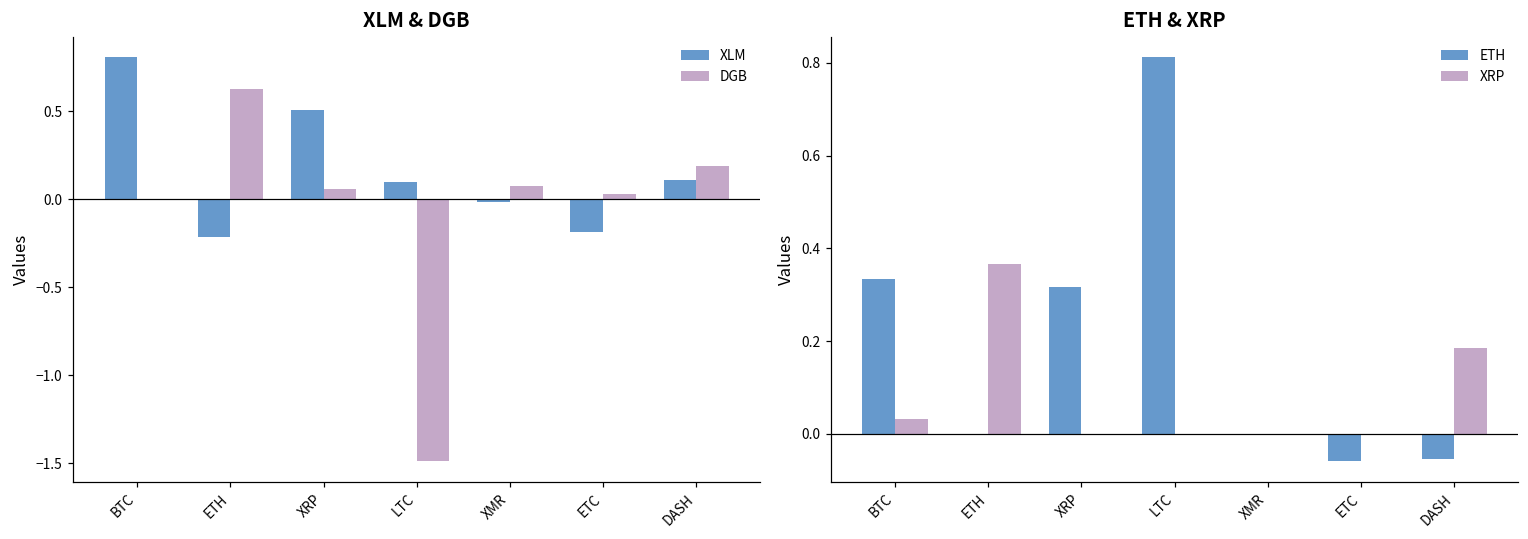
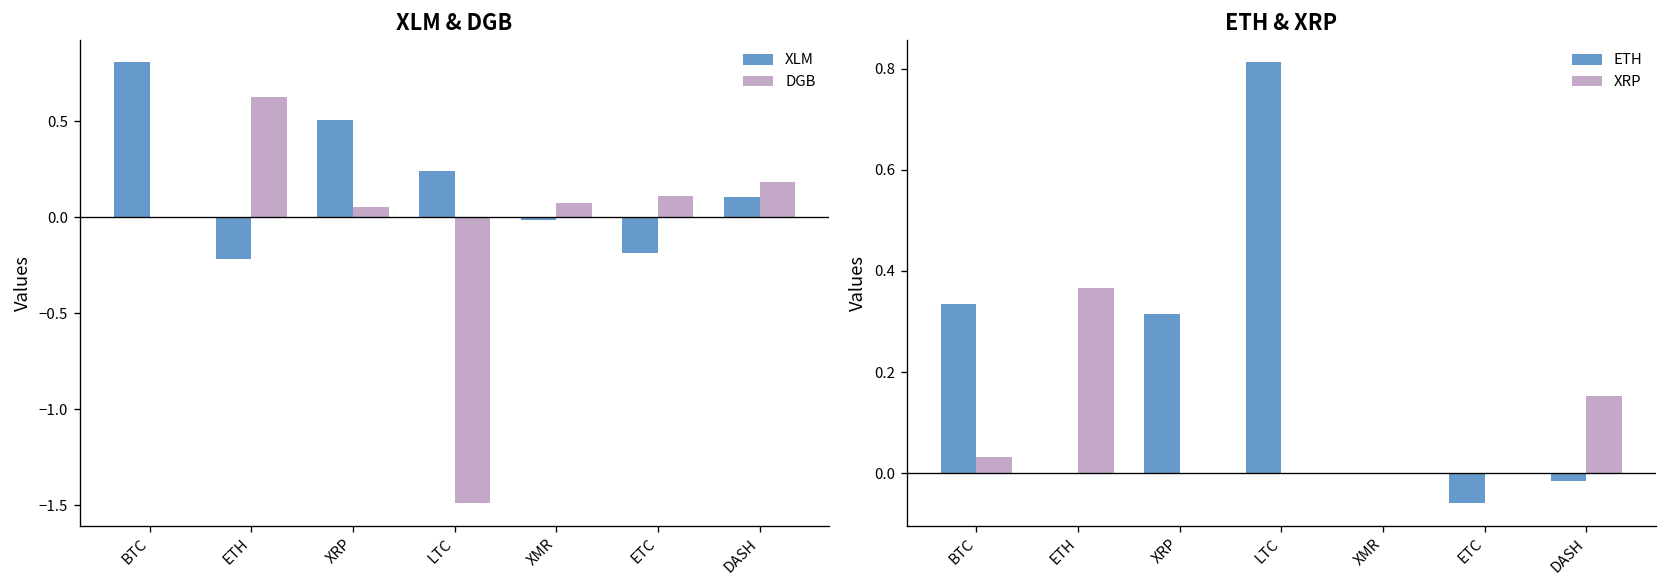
  {
    "XLM & DGB": {
      "XLM": {
        "BTC": 0.81,
        "ETH": -0.22,
        "XRP": 0.51,
-       "LTC": 0.10,
+       "LTC": 0.24,
        "ETC": -0.19,
        "DASH": 0.11
      },
      "DGB": {
        "BTC": 0.00,
        "ETH": 0.63,
        "XRP": 0.06,
        "LTC": -1.49,
        "XMR": 0.08,
-       "ETC": 0.03,
+       "ETC": 0.11,
        "DASH": 0.19
      }
    },
    "ETH & XRP": {
      "ETH": {
        "BTC": 0.33,
        "ETH": 0.00,
        "XRP": 0.32,
        "LTC": 0.81,
        "XMR": 0.00,
        "ETC": -0.06,
-       "DASH": -0.05
+       "DASH": -0.02
      },
      "XRP": {
        "BTC": 0.03,
        "ETH": 0.37,
        "XRP": 0.00,
        "LTC": 0.00,
        "XMR": 0.00,
-       "DASH": 0.18
+       "DASH": 0.15
      }
    }
  }
